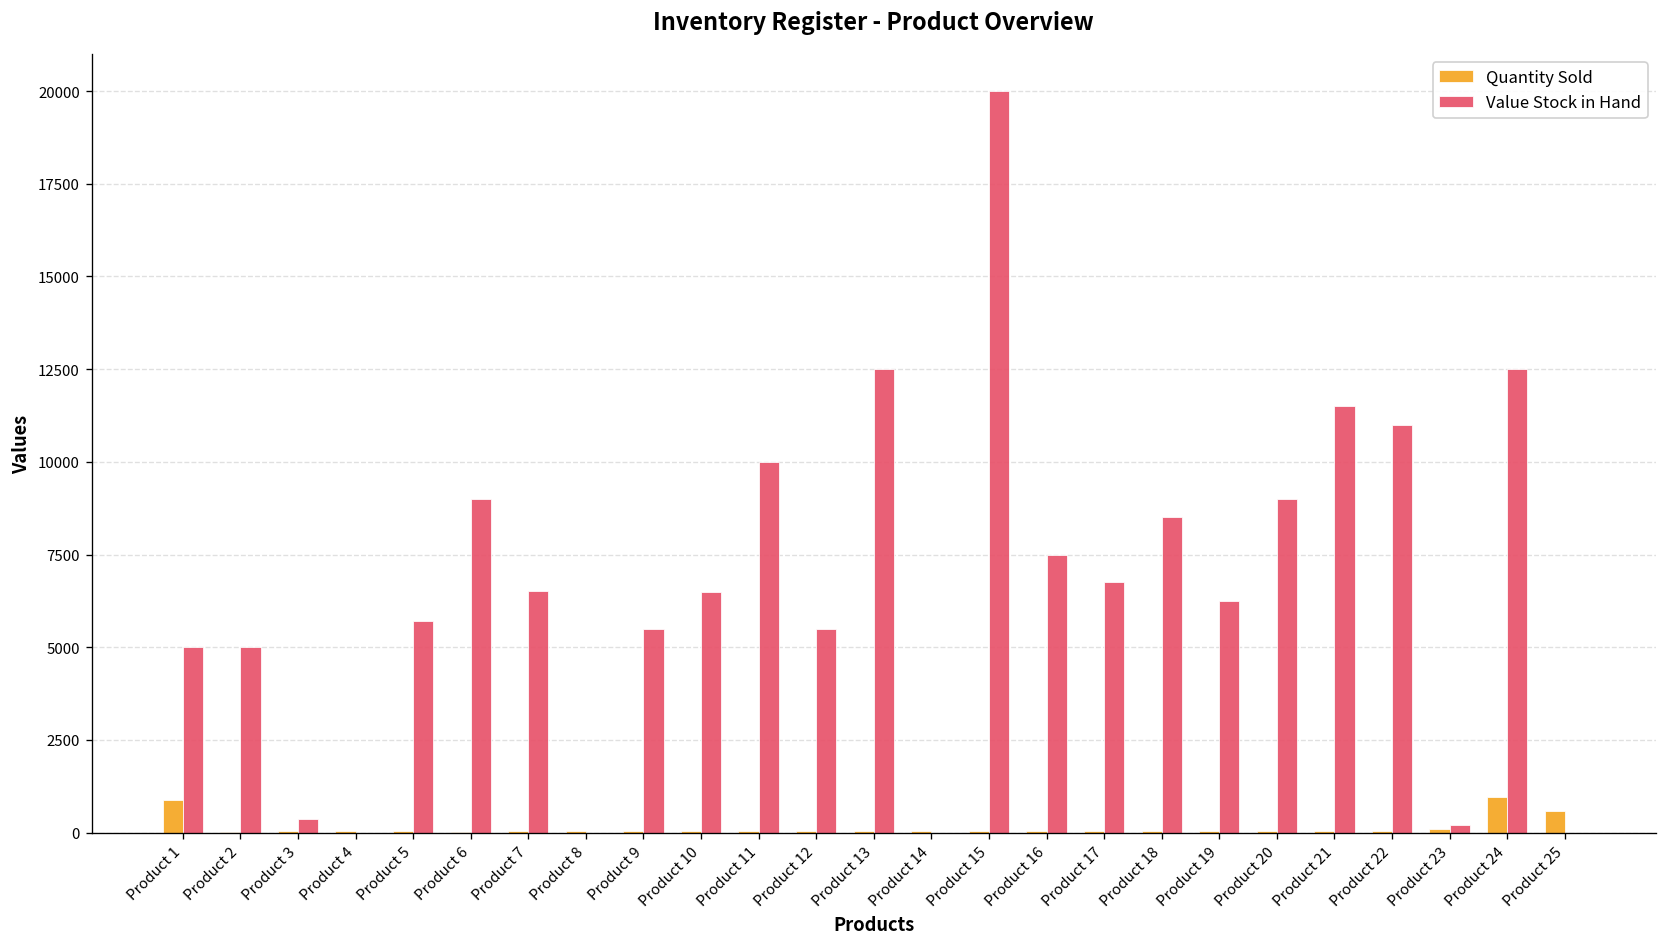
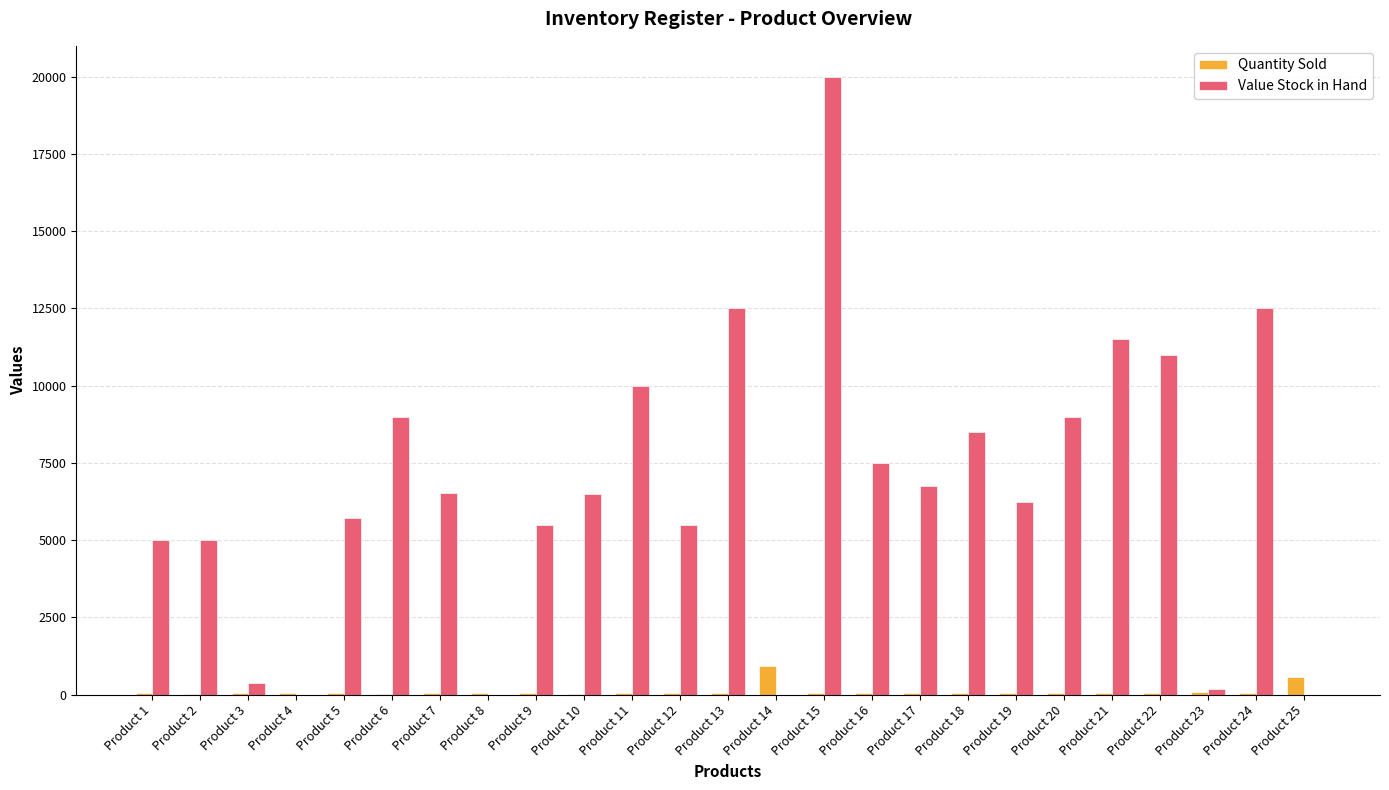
  {
    "Quantity Sold": {
-     "Product 1": 900,
-     "Product 14": 100,
+     "Product 1": 100,
+     "Product 14": 900,
      "Product 23": 100,
-     "Product 24": 1000,
+     "Product 24": 100,
      "Product 25": 600
    },
    "Value Stock in Hand": {
      "Product 1": 5000,
      "Product 2": 5000,
      "Product 3": 400,
      "Product 4": 0,
      "Product 5": 5700,
      "Product 6": 9000,
      "Product 7": 6500,
      "Product 8": 0,
      "Product 9": 5500,
      "Product 10": 6500,
      "Product 11": 10000,
      "Product 12": 5500,
      "Product 13": 12500,
      "Product 14": 0,
      "Product 15": 20000,
      "Product 16": 7500,
      "Product 17": 6800,
      "Product 18": 8500,
      "Product 19": 6300,
      "Product 20": 9000,
      "Product 21": 11500,
      "Product 22": 11000,
      "Product 23": 200,
      "Product 24": 12500,
      "Product 25": 0
    }
  }
